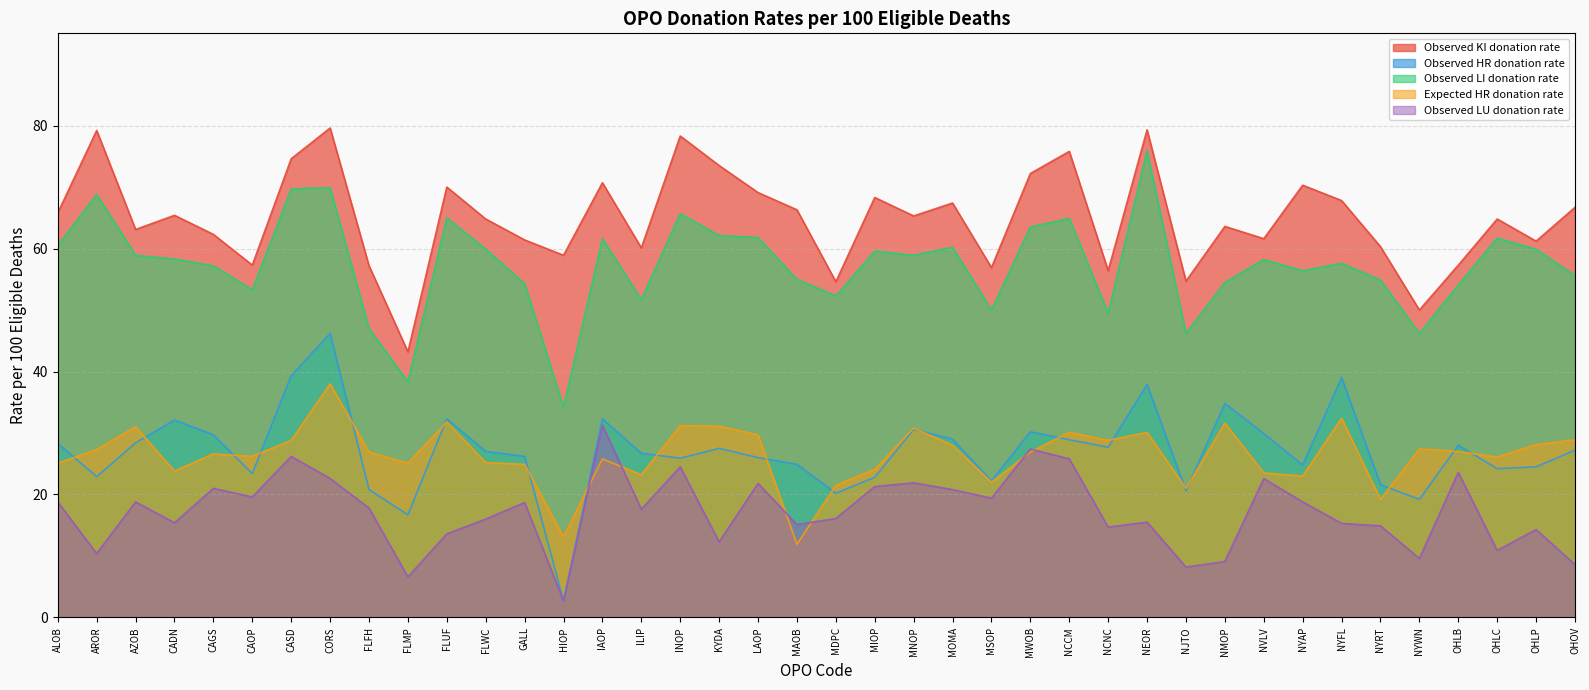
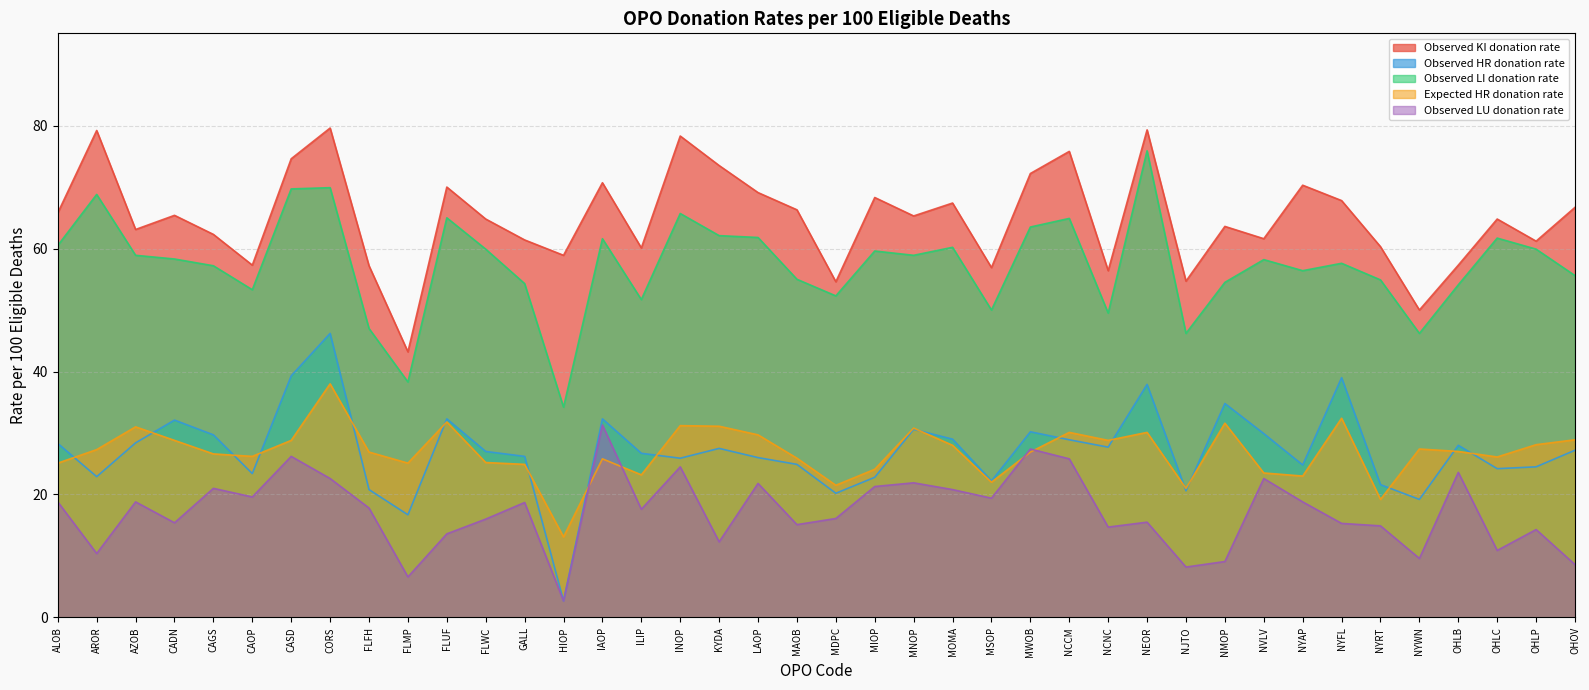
  {
    "Observed KI donation rate": {
      "ALOB": 66,
      "AROR": 79,
      "AZOB": 63,
      "CADN": 65,
      "CAGS": 62,
      "CAOP": 57,
      "CASD": 75,
      "CORS": 80,
      "FLFH": 57,
      "FLMP": 43,
      "FLUF": 70,
      "FLWC": 65,
      "GALL": 61,
      "HIOP": 59,
      "IAOP": 71,
      "ILIP": 60,
      "INOP": 78,
      "KYDA": 74,
      "LAOP": 69,
      "MAOB": 66,
      "MDPC": 55,
      "MIOP": 68,
      "MNOP": 65,
      "MOMA": 67,
      "MSOP": 57,
      "MWOB": 72,
      "NCCM": 76,
      "NCNC": 56,
      "NEOR": 79,
      "NJTO": 55,
      "NMOP": 64,
      "NVLV": 62,
      "NYAP": 70,
      "NYFL": 68,
      "NYRT": 60,
      "NYWN": 50,
      "OHLB": 57,
      "OHLC": 65,
      "OHLP": 61,
      "OHOV": 67
    },
    "Observed HR donation rate": {
      "ALOB": 28,
      "AROR": 23,
      "AZOB": 28,
      "CADN": 32,
      "CAGS": 30,
      "CAOP": 23,
      "CASD": 39,
      "CORS": 46,
      "FLFH": 21,
      "FLMP": 17,
      "FLUF": 32,
      "FLWC": 27,
      "GALL": 26,
      "IAOP": 32,
      "ILIP": 27,
      "INOP": 26,
      "KYDA": 28,
      "LAOP": 26,
      "MAOB": 25,
      "MDPC": 20,
      "MIOP": 23,
      "MOMA": 29,
      "MWOB": 30,
      "NCCM": 29,
      "NCNC": 28,
      "NEOR": 38,
      "NMOP": 35,
      "NVLV": 30,
      "NYAP": 25,
      "NYFL": 39,
      "NYRT": 22,
      "NYWN": 19,
      "OHLB": 28,
      "OHLC": 24,
      "OHLP": 25,
      "OHOV": 27
    },
    "Observed LI donation rate": {
      "ALOB": 61,
      "AROR": 69,
      "AZOB": 59,
      "CADN": 58,
      "CAGS": 57,
      "CAOP": 53,
      "CASD": 70,
      "CORS": 70,
      "FLFH": 47,
      "FLMP": 38,
      "FLUF": 65,
      "FLWC": 60,
      "GALL": 54,
      "HIOP": 34,
      "IAOP": 62,
      "ILIP": 52,
      "INOP": 66,
      "KYDA": 62,
      "LAOP": 62,
      "MAOB": 55,
      "MDPC": 52,
      "MIOP": 60,
      "MNOP": 59,
      "MOMA": 60,
      "MSOP": 50,
      "MWOB": 64,
      "NCCM": 65,
      "NCNC": 50,
      "NEOR": 76,
      "NJTO": 46,
      "NMOP": 55,
      "NVLV": 58,
      "NYAP": 56,
      "NYFL": 58,
      "NYRT": 55,
      "NYWN": 46,
      "OHLB": 54,
      "OHLC": 62,
      "OHLP": 60,
      "OHOV": 56
    },
    "Expected HR donation rate": {
      "ALOB": 25,
      "AROR": 27,
      "AZOB": 31,
-     "CADN": 24,
+     "CADN": 29,
      "CAGS": 27,
      "CAOP": 26,
      "CASD": 29,
      "CORS": 38,
      "FLFH": 27,
      "FLMP": 25,
      "FLUF": 32,
      "FLWC": 25,
      "GALL": 25,
      "HIOP": 13,
      "IAOP": 26,
      "ILIP": 23,
      "INOP": 31,
      "KYDA": 31,
      "LAOP": 30,
-     "MAOB": 12,
+     "MAOB": 26,
      "MDPC": 22,
      "MIOP": 24,
      "MOMA": 28,
      "MWOB": 27,
      "NCCM": 30,
      "NCNC": 29,
      "NEOR": 30,
      "NMOP": 32,
      "NVLV": 24,
      "NYAP": 23,
      "NYFL": 32,
      "NYRT": 19,
      "NYWN": 27,
      "OHLB": 27,
      "OHLC": 26,
      "OHLP": 28,
      "OHOV": 29
    },
    "Observed LU donation rate": {
      "ALOB": 19,
      "AROR": 10,
      "AZOB": 19,
      "CADN": 15,
      "CAGS": 21,
      "CAOP": 20,
      "CASD": 26,
      "CORS": 23,
      "FLFH": 18,
      "FLMP": 7,
      "FLUF": 14,
      "FLWC": 16,
      "GALL": 19,
      "IAOP": 31,
      "ILIP": 18,
      "INOP": 25,
      "KYDA": 12,
      "LAOP": 22,
      "MAOB": 15,
      "MDPC": 16,
      "MIOP": 21,
      "MNOP": 22,
      "MOMA": 21,
      "MSOP": 19,
      "MWOB": 27,
      "NCCM": 26,
      "NCNC": 15,
      "NEOR": 16,
      "NJTO": 8,
      "NMOP": 9,
      "NVLV": 23,
      "NYAP": 19,
      "NYFL": 15,
      "NYRT": 15,
      "NYWN": 10,
      "OHLB": 24,
      "OHLC": 11,
      "OHLP": 14,
      "OHOV": 9
    }
  }
